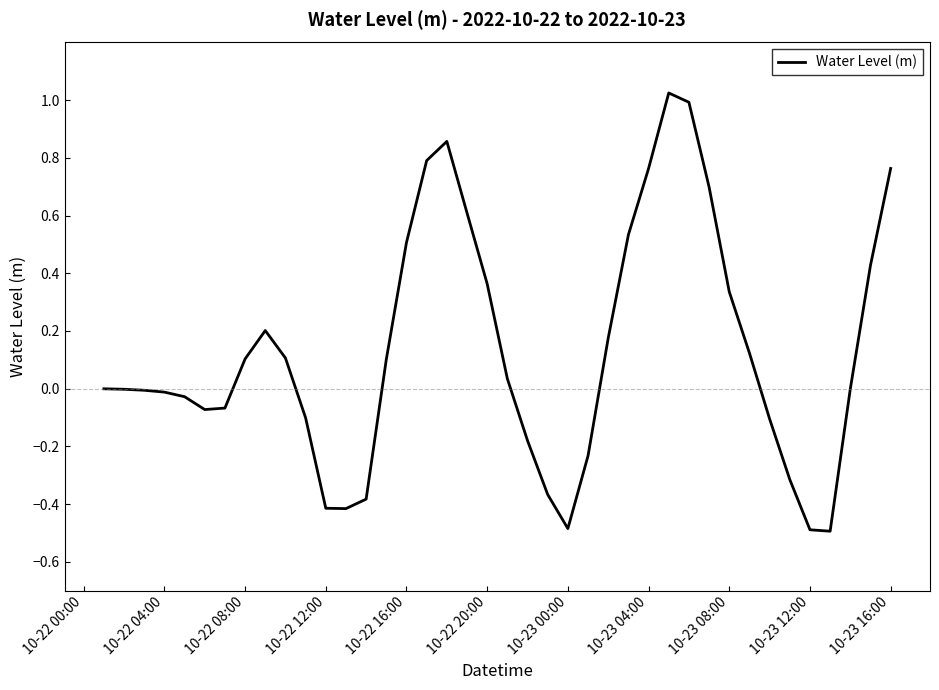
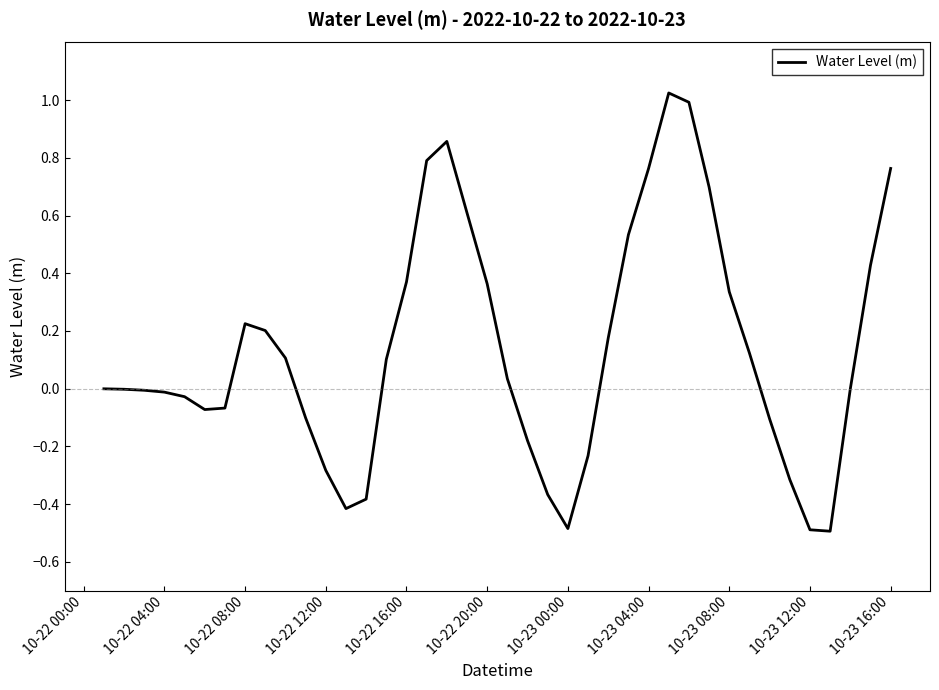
  {
    "10-22 04:00": -0.01,
-   "10-22 08:00": 0.10,
-   "10-22 12:00": -0.41,
-   "10-22 16:00": 0.51,
+   "10-22 08:00": 0.23,
+   "10-22 12:00": -0.28,
+   "10-22 16:00": 0.37,
    "10-22 20:00": 0.36,
    "10-23 00:00": -0.49,
    "10-23 04:00": 0.76,
    "10-23 08:00": 0.34,
    "10-23 12:00": -0.49,
    "10-23 16:00": 0.76
  }
